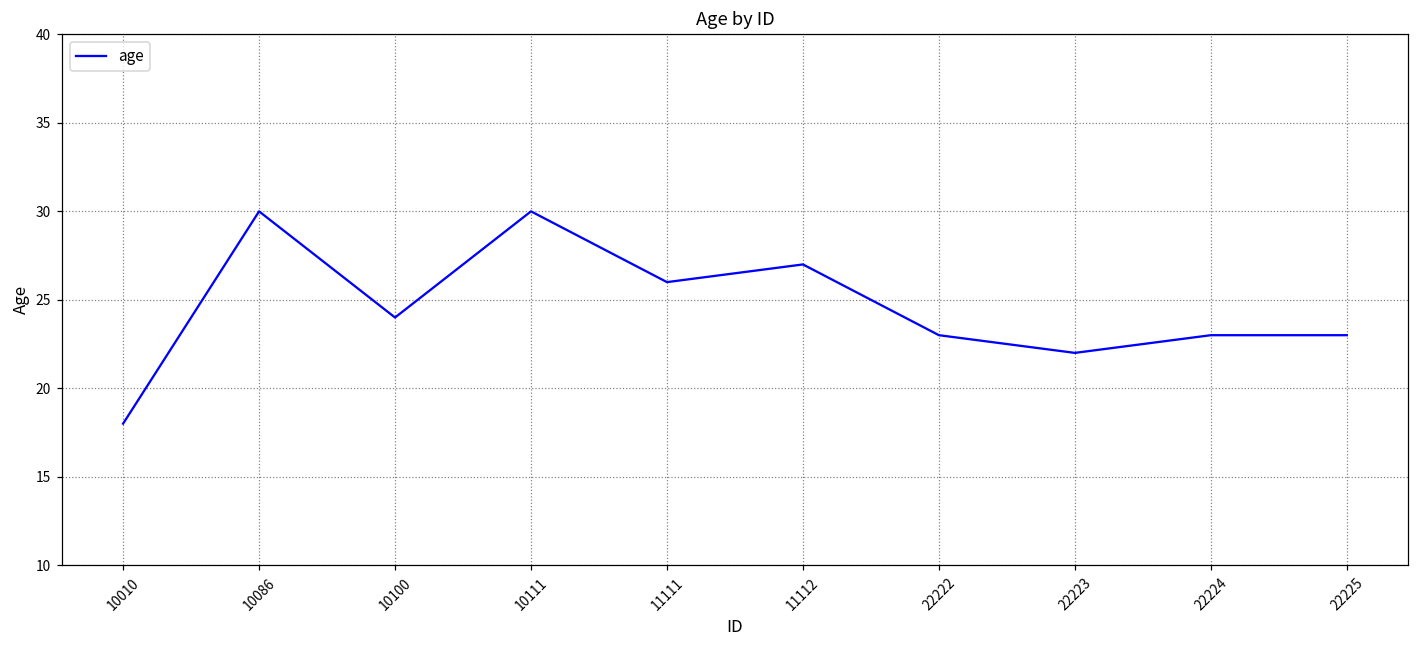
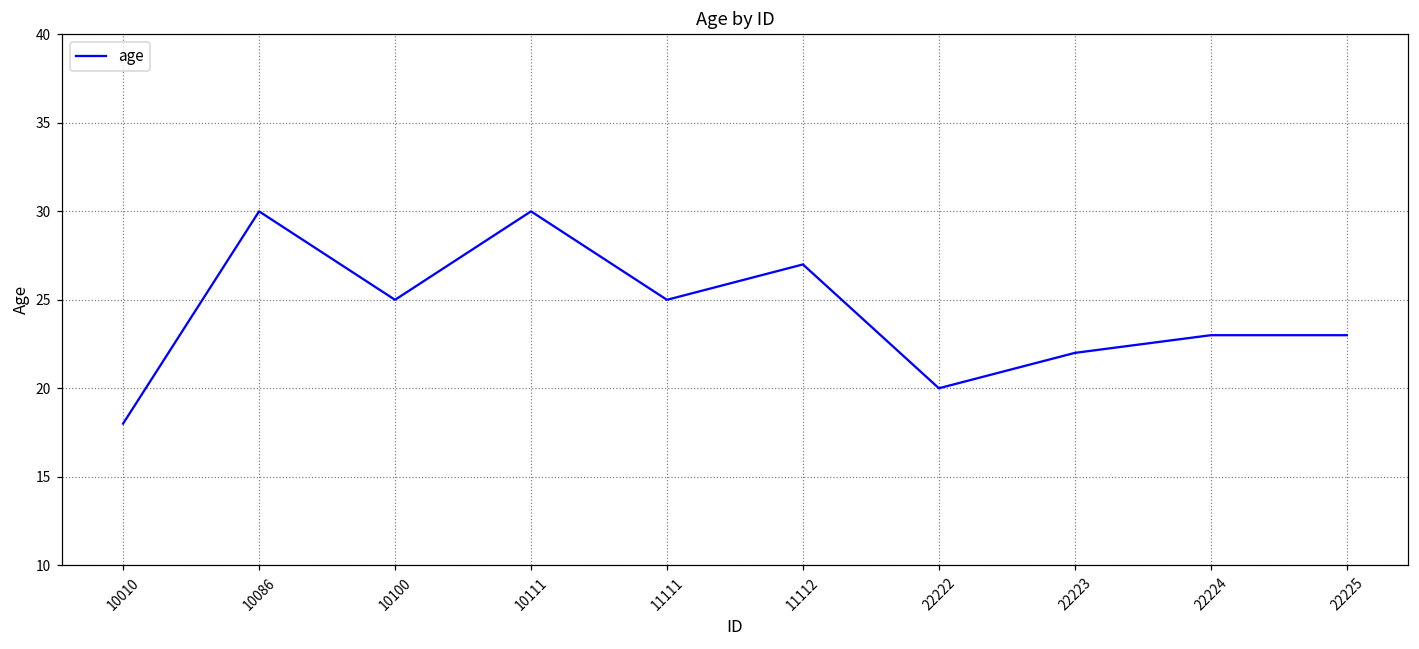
  {
    "10010": 18,
    "10086": 30,
-   "10100": 24,
+   "10100": 25,
    "10111": 30,
-   "11111": 26,
+   "11111": 25,
    "11112": 27,
-   "22222": 23,
+   "22222": 20,
    "22223": 22,
    "22224": 23,
    "22225": 23
  }
